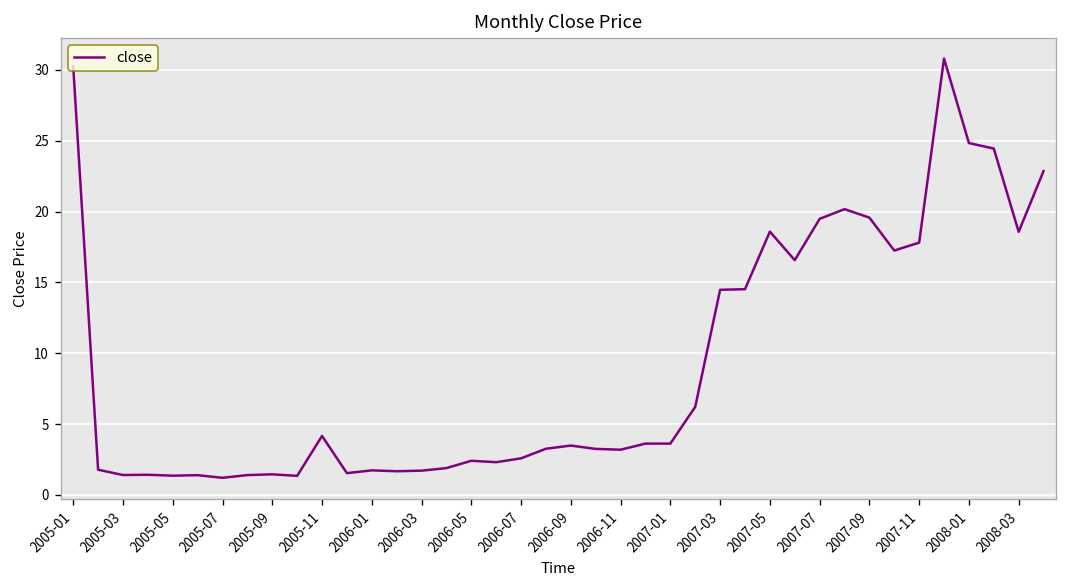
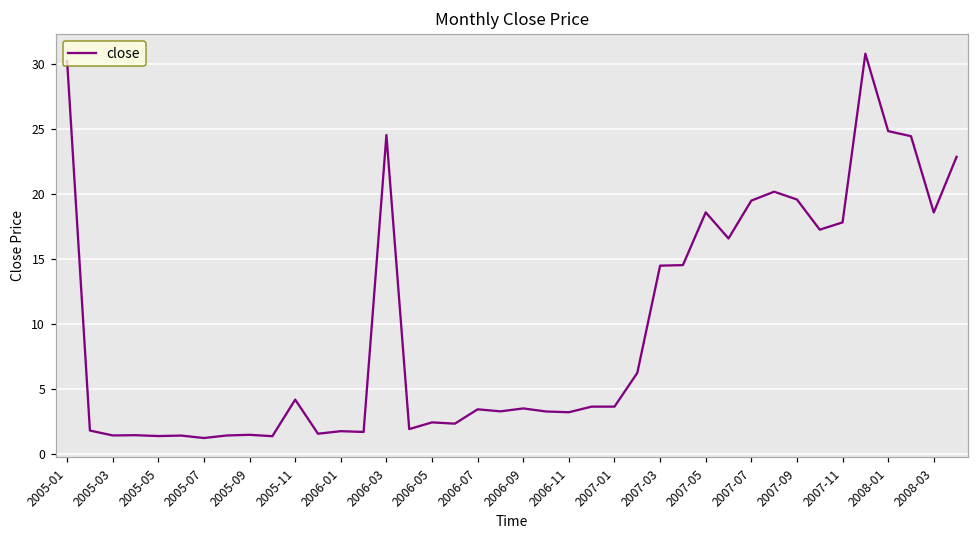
  {
    "2005-03": 1.4,
    "2005-05": 1.4,
    "2005-07": 1.2,
    "2005-09": 1.5,
    "2005-11": 4.2,
    "2006-01": 1.7,
-   "2006-03": 1.7,
+   "2006-03": 24.5,
    "2006-05": 2.4,
-   "2006-07": 2.6,
+   "2006-07": 3.4,
    "2006-09": 3.5,
    "2006-11": 3.2,
    "2007-01": 3.6,
    "2007-03": 14.5,
    "2007-05": 18.6,
    "2007-07": 19.5,
    "2007-09": 19.6,
    "2007-11": 17.8,
    "2008-01": 24.8,
    "2008-03": 18.6
  }
